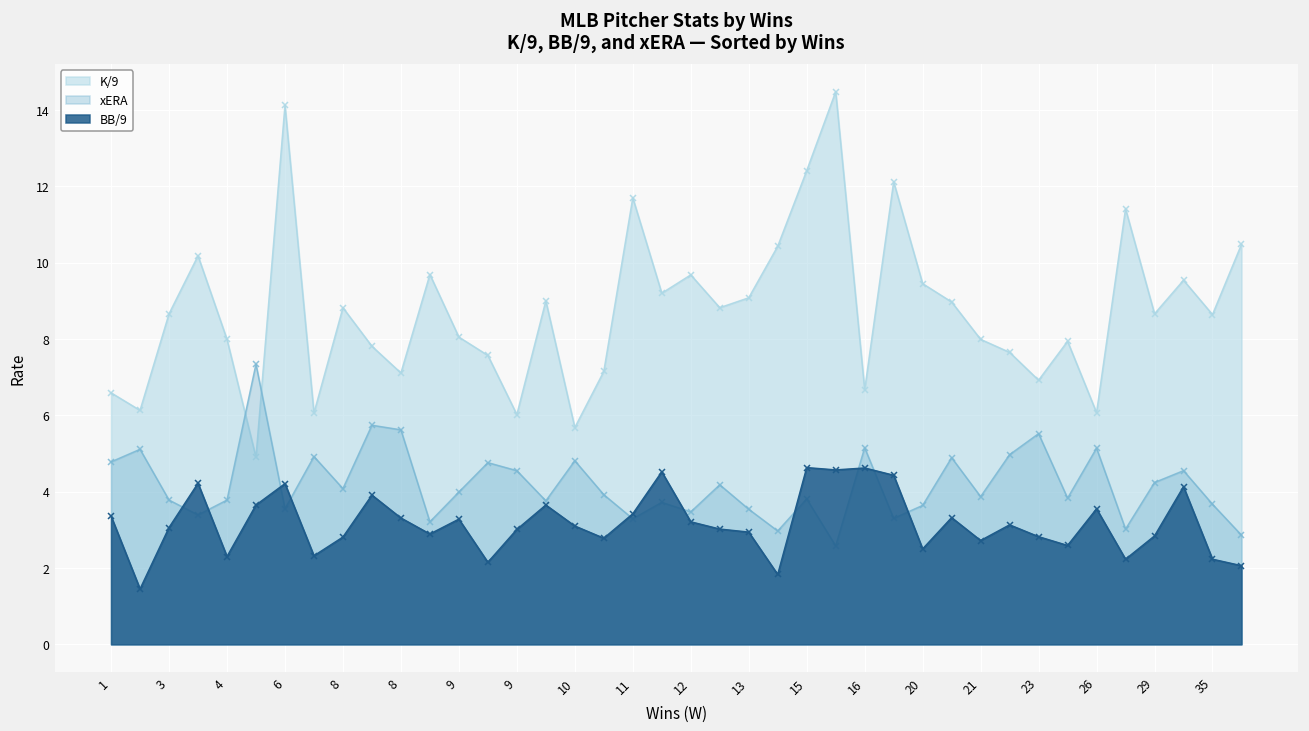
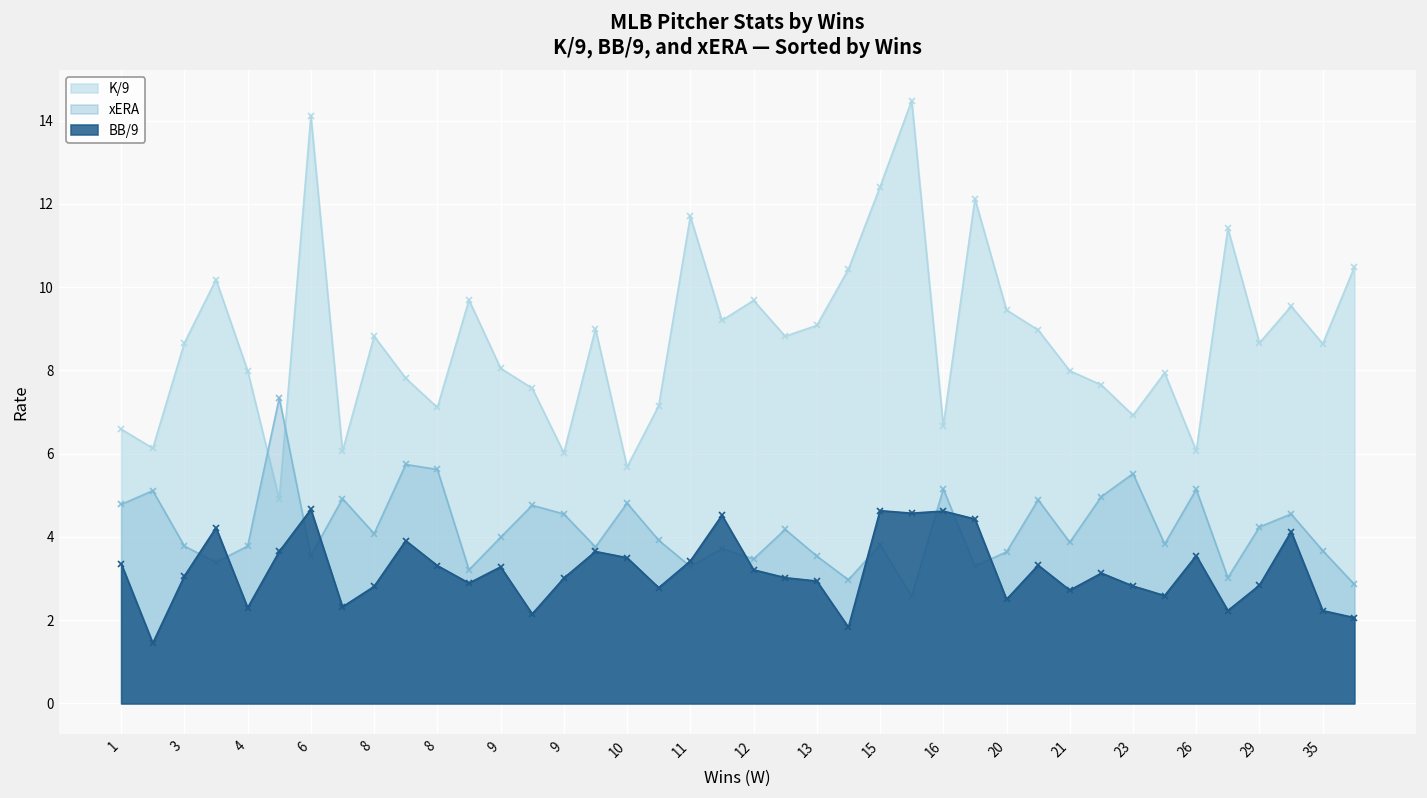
  {
    "BB/9": {
      "4": 2.3,
-     "6": 4.2,
-     "10": 3.1,
+     "6": 4.7,
+     "10": 3.5,
      "12": 3.2,
      "16": 4.6,
      "20": 2.5,
      "26": 3.6
    }
  }
